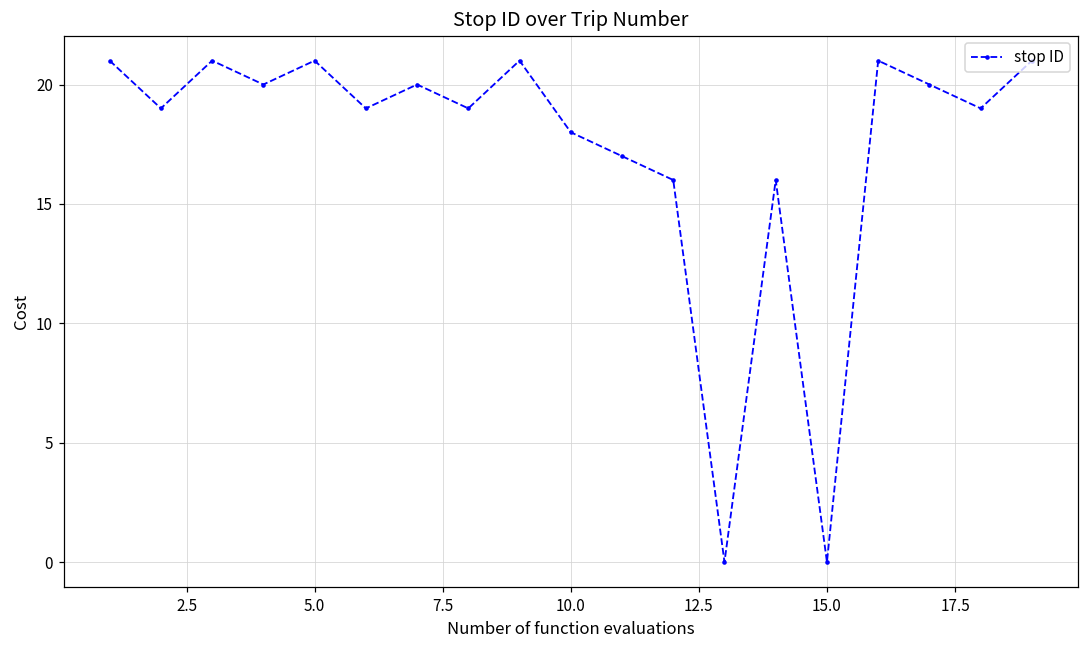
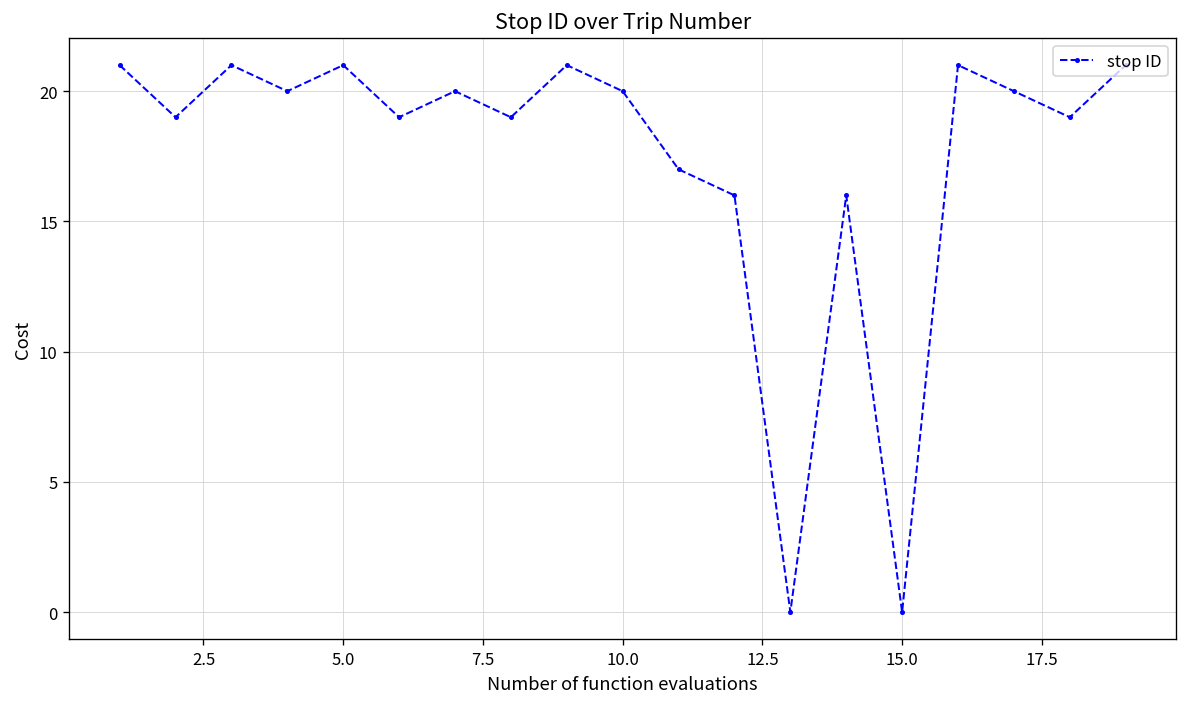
  {
    "5.0": 21,
-   "10.0": 18,
+   "10.0": 20,
    "15.0": 0
  }
